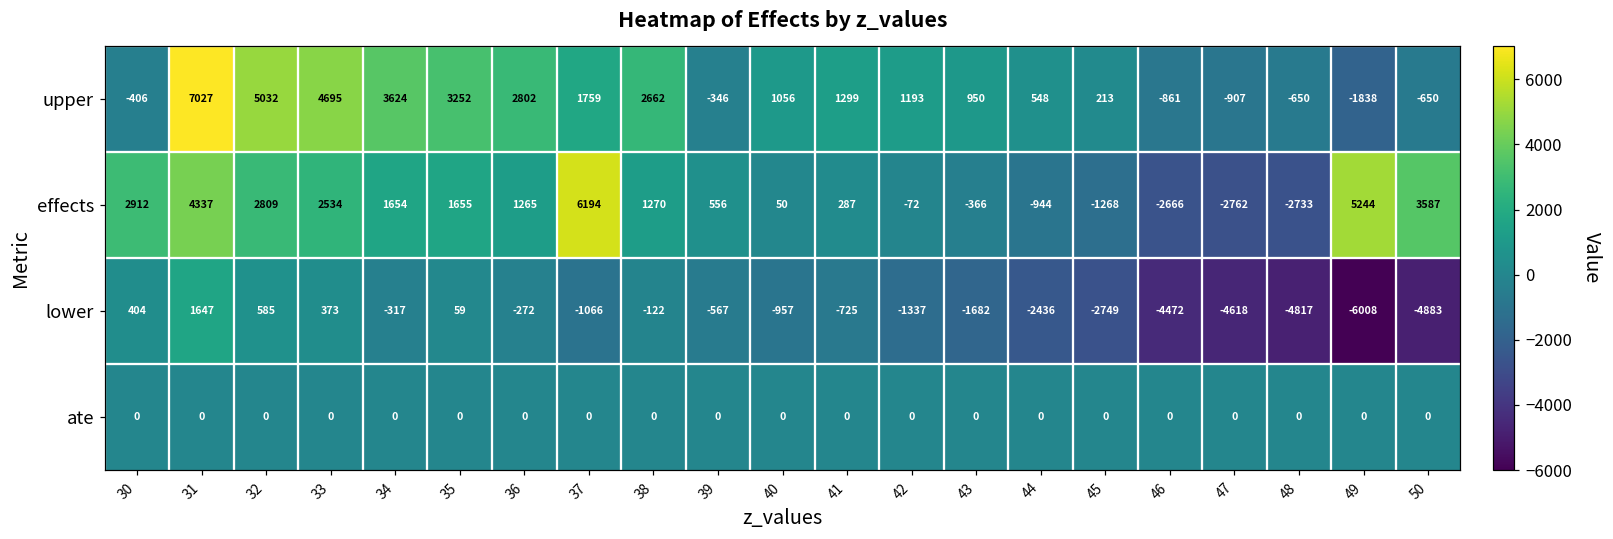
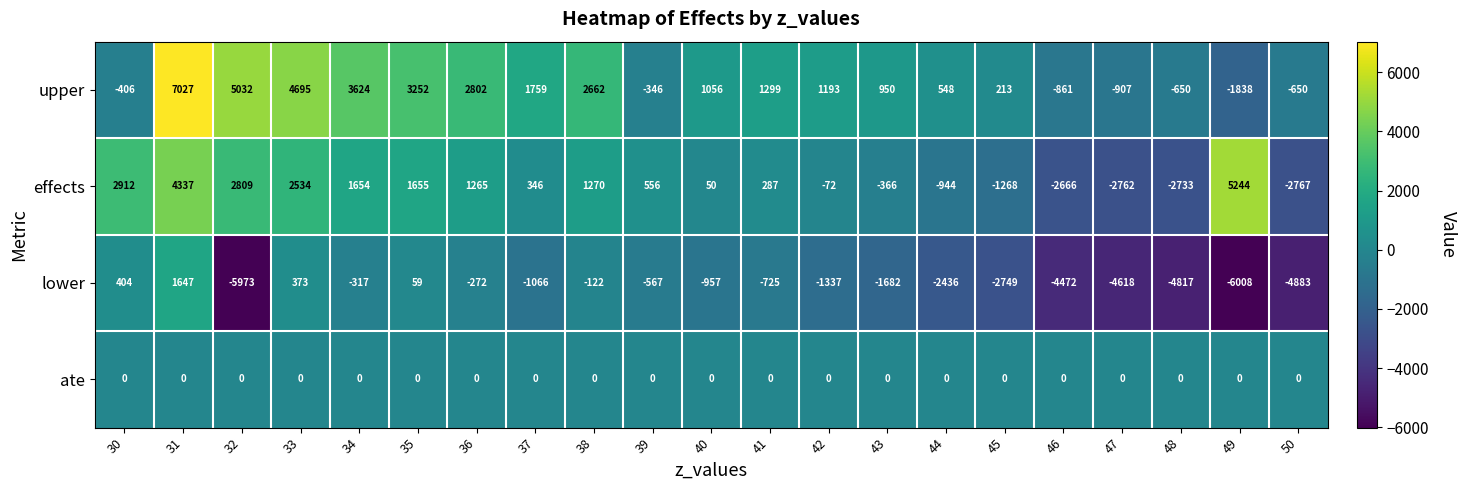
  {
    "upper": {
      "30": -406,
      "31": 7027,
      "32": 5032,
      "33": 4695,
      "34": 3624,
      "35": 3252,
      "36": 2802,
      "37": 1759,
      "38": 2662,
      "39": -346,
      "40": 1056,
      "41": 1299,
      "42": 1193,
      "43": 950,
      "44": 548,
      "45": 213,
      "46": -861,
      "47": -907,
      "48": -650,
      "49": -1838,
      "50": -650
    },
    "effects": {
      "30": 2912,
      "31": 4337,
      "32": 2809,
      "33": 2534,
      "34": 1654,
      "35": 1655,
      "36": 1265,
-     "37": 6194,
+     "37": 346,
      "38": 1270,
      "39": 556,
      "40": 50,
      "41": 287,
      "42": -72,
      "43": -366,
      "44": -944,
      "45": -1268,
      "46": -2666,
      "47": -2762,
      "48": -2733,
      "49": 5244,
-     "50": 3587
+     "50": -2767
    },
    "lower": {
      "30": 404,
      "31": 1647,
-     "32": 585,
+     "32": -5973,
      "33": 373,
      "34": -317,
      "35": 59,
      "36": -272,
      "37": -1066,
      "38": -122,
      "39": -567,
      "40": -957,
      "41": -725,
      "42": -1337,
      "43": -1682,
      "44": -2436,
      "45": -2749,
      "46": -4472,
      "47": -4618,
      "48": -4817,
      "49": -6008,
      "50": -4883
    },
    "ate": {
      "30": 0,
      "31": 0,
      "32": 0,
      "33": 0,
      "34": 0,
      "35": 0,
      "36": 0,
      "37": 0,
      "38": 0,
      "39": 0,
      "40": 0,
      "41": 0,
      "42": 0,
      "43": 0,
      "44": 0,
      "45": 0,
      "46": 0,
      "47": 0,
      "48": 0,
      "49": 0,
      "50": 0
    }
  }
